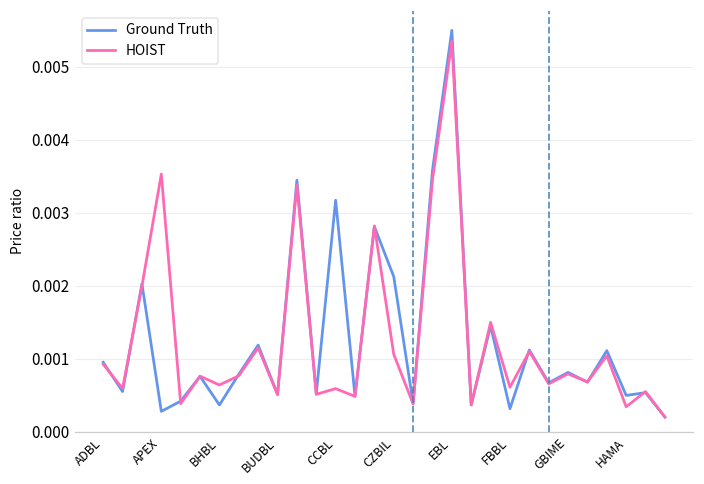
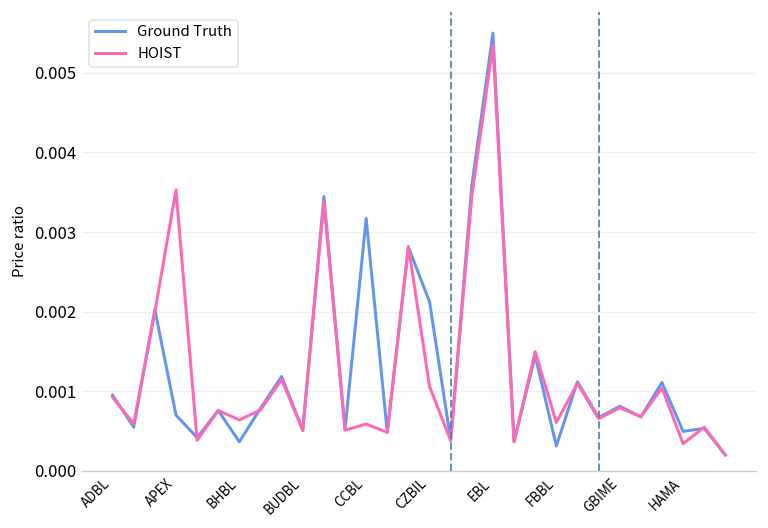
  {
    "Ground Truth": {
-     "APEX": 0.0003,
+     "APEX": 0.0007,
      "BHBL": 0.0004,
      "CCBL": 0.0032,
      "CZBIL": 0.0021,
      "EBL": 0.0055,
      "FBBL": 0.0003,
      "HAMA": 0.0005
    },
    "HOIST": {
      "APEX": 0.0035,
      "BHBL": 0.0006,
      "CCBL": 0.0006,
      "CZBIL": 0.0011,
      "EBL": 0.0054,
      "FBBL": 0.0006,
      "HAMA": 0.0003
    }
  }
